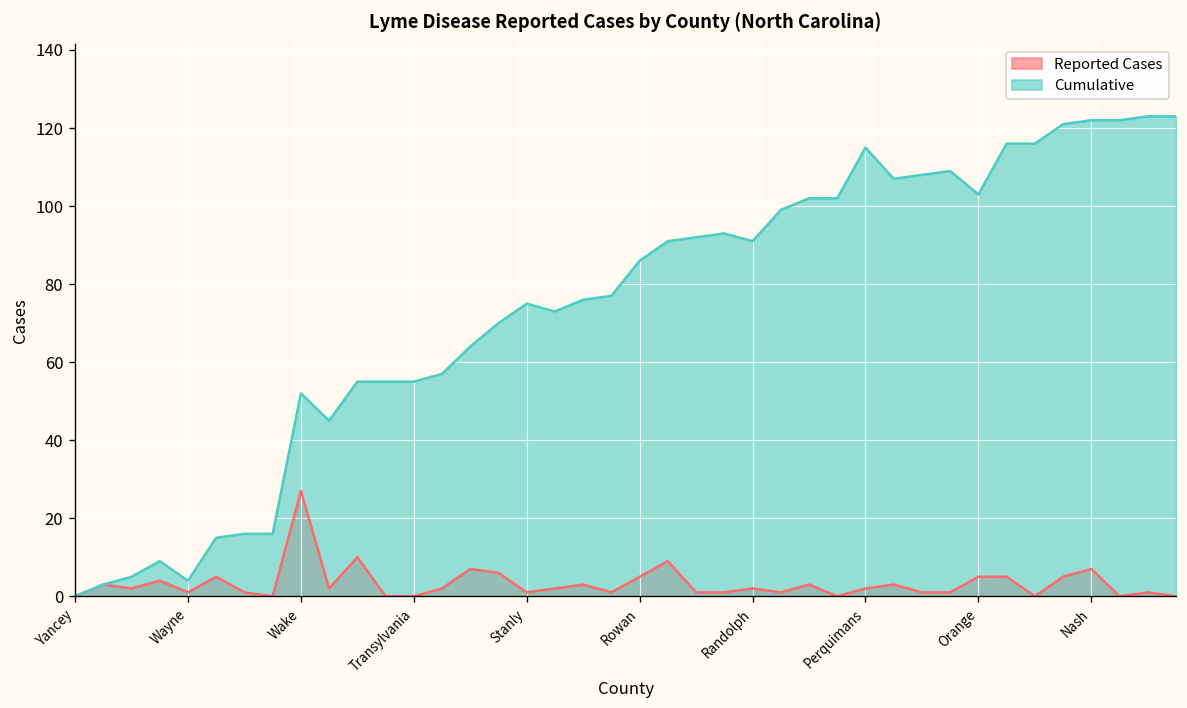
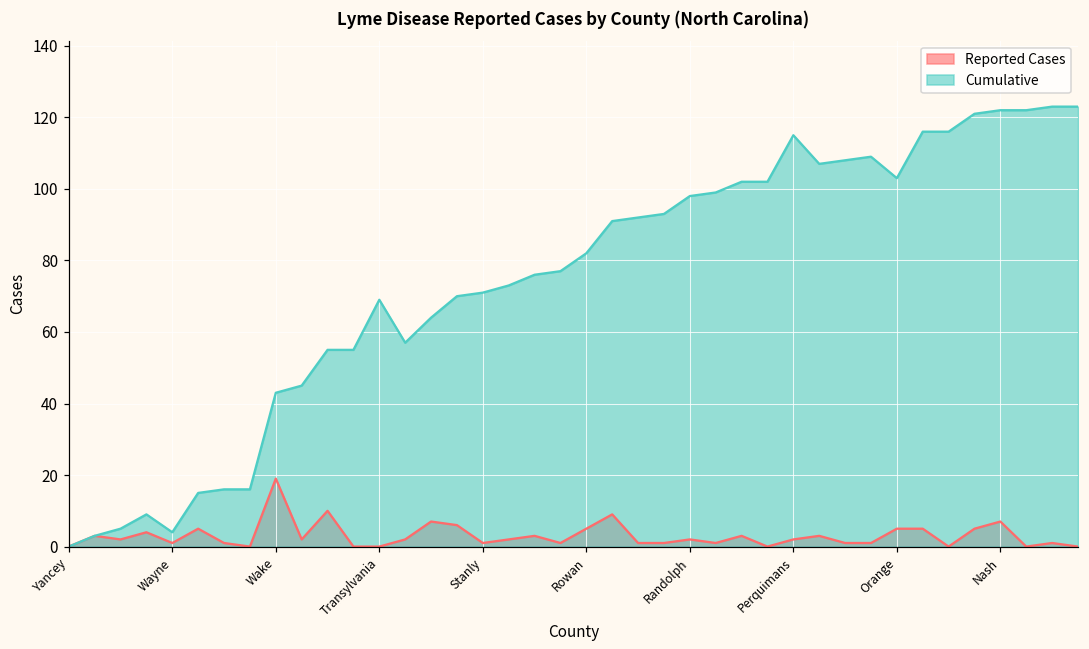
  {
    "Reported Cases": {
      "Wayne": 1,
-     "Wake": 27,
+     "Wake": 19,
      "Transylvania": 0,
      "Stanly": 1,
      "Rowan": 5,
      "Randolph": 2,
      "Perquimans": 2,
      "Orange": 5,
      "Nash": 7
    },
    "Cumulative": {
      "Wayne": 4,
-     "Wake": 52,
-     "Transylvania": 55,
-     "Stanly": 75,
-     "Rowan": 86,
-     "Randolph": 91,
+     "Wake": 43,
+     "Transylvania": 69,
+     "Stanly": 71,
+     "Rowan": 82,
+     "Randolph": 98,
      "Perquimans": 115,
      "Orange": 103,
      "Nash": 122
    }
  }
